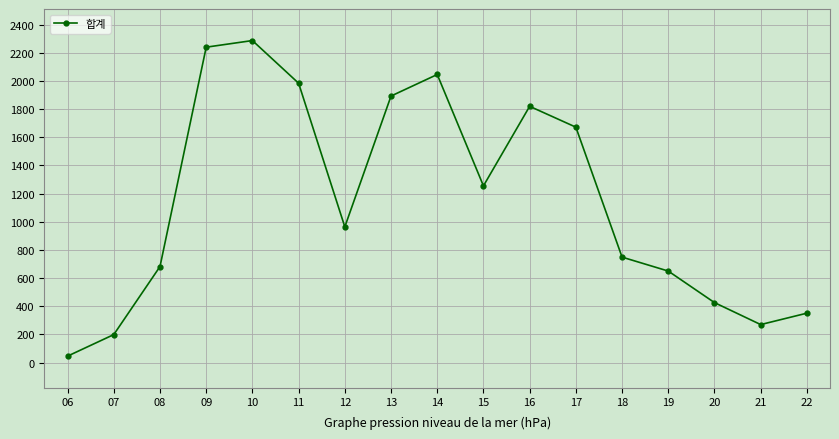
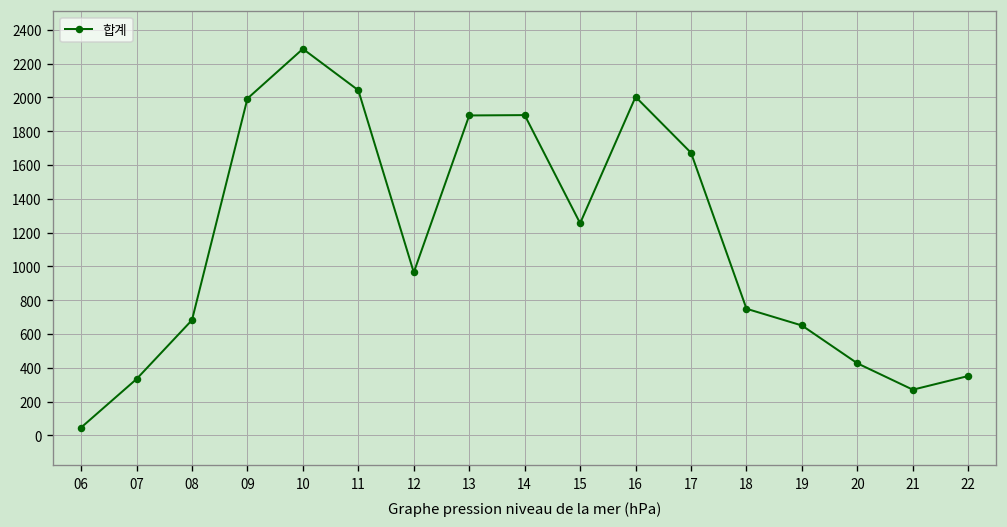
  {
    "06": 50,
-   "07": 200,
+   "07": 330,
    "08": 680,
-   "09": 2240,
+   "09": 1990,
    "10": 2290,
-   "11": 1980,
+   "11": 2040,
    "12": 960,
    "13": 1890,
-   "14": 2050,
+   "14": 1900,
    "15": 1260,
-   "16": 1820,
+   "16": 2000,
    "17": 1670,
    "18": 750,
    "19": 650,
    "20": 430,
    "21": 270,
    "22": 350
  }
